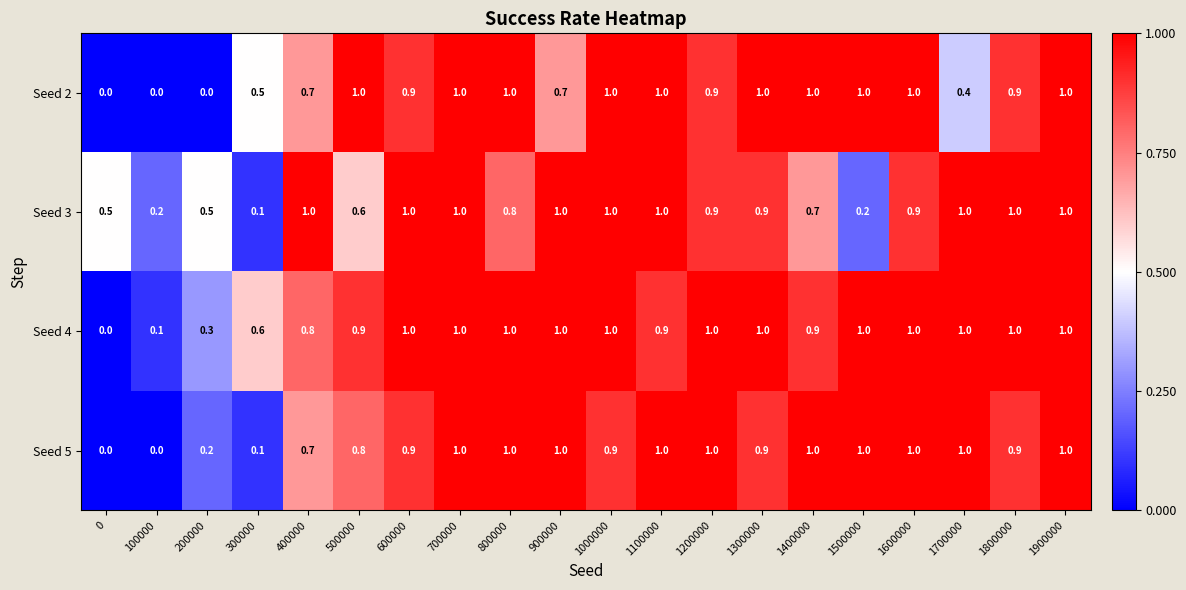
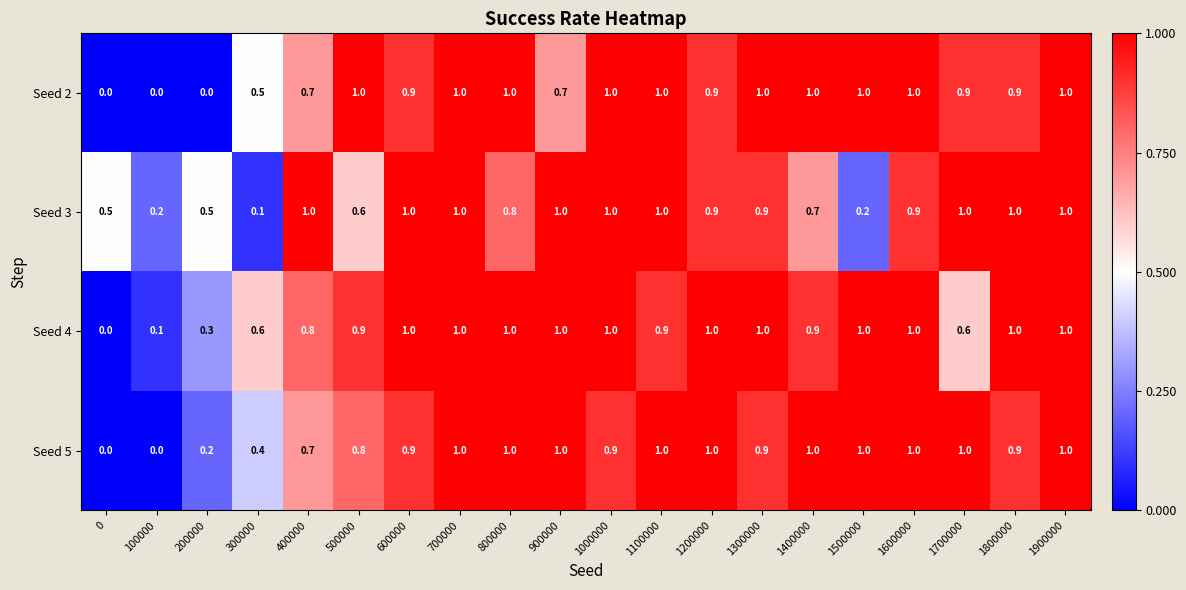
  {
    "Seed 2": {
      "0": 0.0,
      "100000": 0.0,
      "200000": 0.0,
      "300000": 0.5,
      "400000": 0.7,
      "500000": 1.0,
      "600000": 0.9,
      "700000": 1.0,
      "800000": 1.0,
      "900000": 0.7,
      "1000000": 1.0,
      "1100000": 1.0,
      "1200000": 0.9,
      "1300000": 1.0,
      "1400000": 1.0,
      "1500000": 1.0,
      "1600000": 1.0,
-     "1700000": 0.4,
+     "1700000": 0.9,
      "1800000": 0.9,
      "1900000": 1.0
    },
    "Seed 3": {
      "0": 0.5,
      "100000": 0.2,
      "200000": 0.5,
      "300000": 0.1,
      "400000": 1.0,
      "500000": 0.6,
      "600000": 1.0,
      "700000": 1.0,
      "800000": 0.8,
      "900000": 1.0,
      "1000000": 1.0,
      "1100000": 1.0,
      "1200000": 0.9,
      "1300000": 0.9,
      "1400000": 0.7,
      "1500000": 0.2,
      "1600000": 0.9,
      "1700000": 1.0,
      "1800000": 1.0,
      "1900000": 1.0
    },
    "Seed 4": {
      "0": 0.0,
      "100000": 0.1,
      "200000": 0.3,
      "300000": 0.6,
      "400000": 0.8,
      "500000": 0.9,
      "600000": 1.0,
      "700000": 1.0,
      "800000": 1.0,
      "900000": 1.0,
      "1000000": 1.0,
      "1100000": 0.9,
      "1200000": 1.0,
      "1300000": 1.0,
      "1400000": 0.9,
      "1500000": 1.0,
      "1600000": 1.0,
-     "1700000": 1.0,
+     "1700000": 0.6,
      "1800000": 1.0,
      "1900000": 1.0
    },
    "Seed 5": {
      "0": 0.0,
      "100000": 0.0,
      "200000": 0.2,
-     "300000": 0.1,
+     "300000": 0.4,
      "400000": 0.7,
      "500000": 0.8,
      "600000": 0.9,
      "700000": 1.0,
      "800000": 1.0,
      "900000": 1.0,
      "1000000": 0.9,
      "1100000": 1.0,
      "1200000": 1.0,
      "1300000": 0.9,
      "1400000": 1.0,
      "1500000": 1.0,
      "1600000": 1.0,
      "1700000": 1.0,
      "1800000": 0.9,
      "1900000": 1.0
    }
  }
